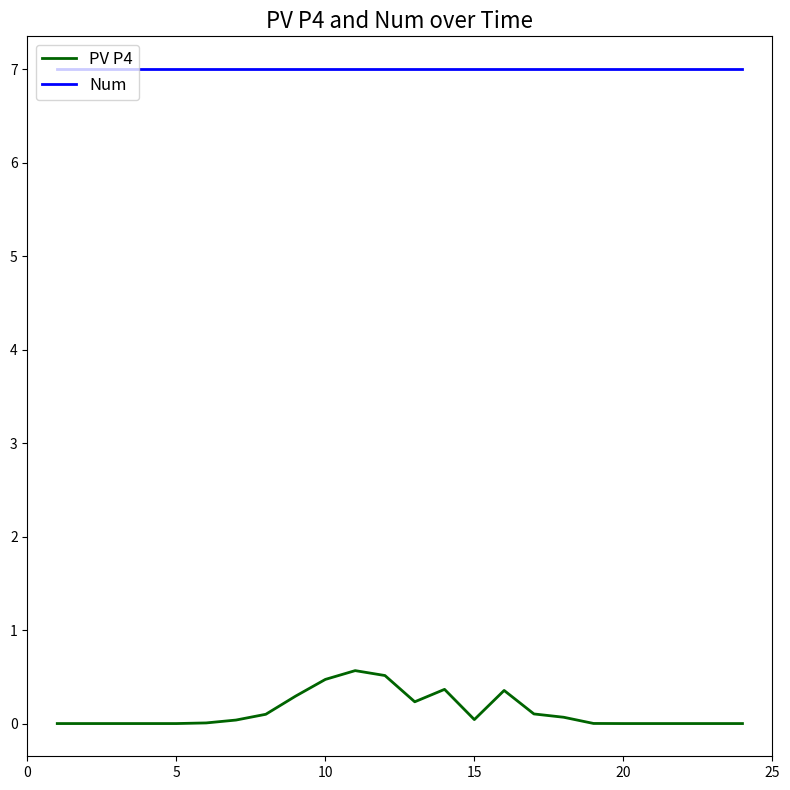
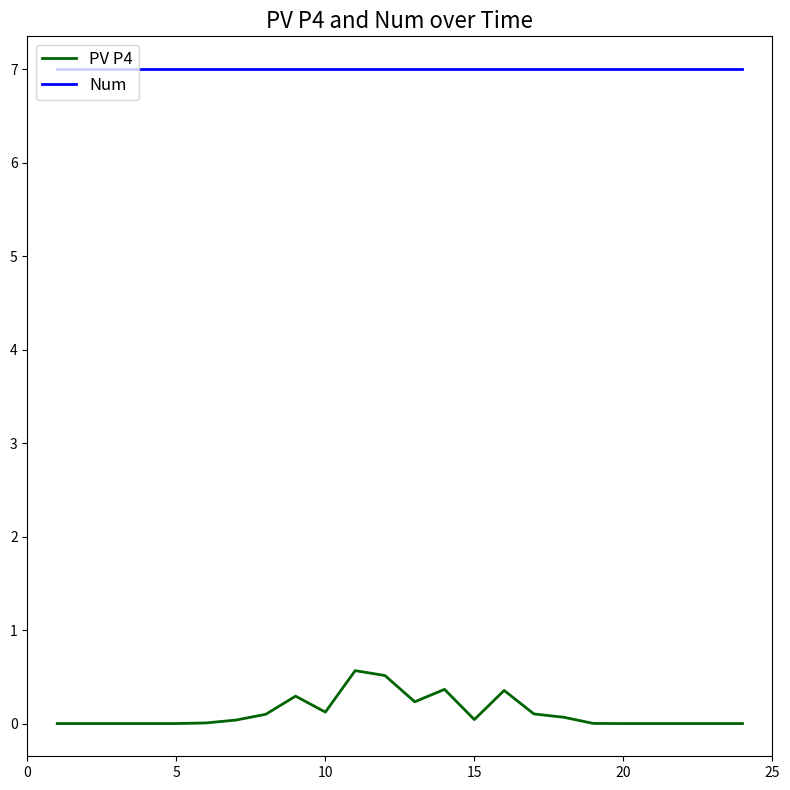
  {
    "PV P4": {
      "5": 0.0,
-     "10": 0.5,
+     "10": 0.1,
      "15": 0.0,
      "20": 0.0
    },
    "Num": {
      "5": 7.0,
      "10": 7.0,
      "15": 7.0,
      "20": 7.0
    }
  }
